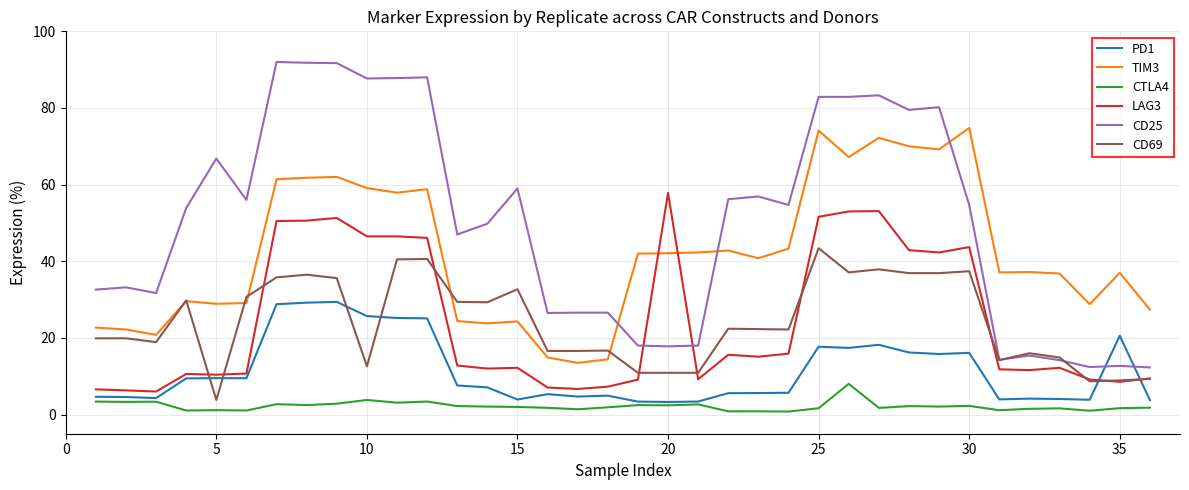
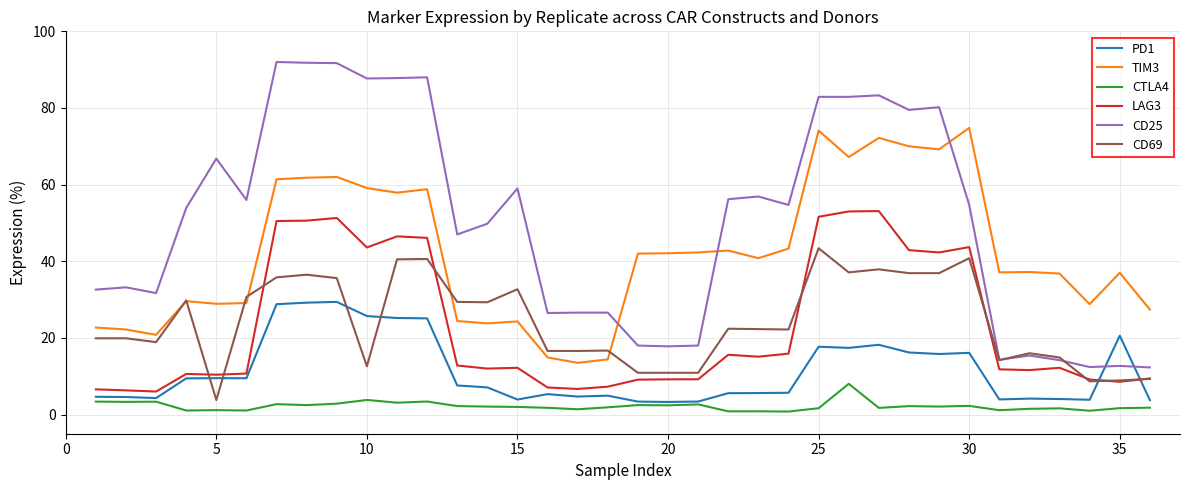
  {
    "PD1": {
      "5": 10,
      "10": 26,
      "15": 4,
      "20": 3,
      "25": 18,
      "30": 16,
      "35": 21
    },
    "TIM3": {
      "5": 29,
      "10": 59,
      "15": 24,
      "20": 42,
      "25": 74,
      "30": 75,
      "35": 37
    },
    "CTLA4": {
      "5": 1,
      "10": 4,
      "15": 2,
      "20": 2,
      "25": 2,
      "30": 2,
      "35": 2
    },
    "LAG3": {
      "5": 10,
-     "10": 47,
+     "10": 44,
      "15": 12,
-     "20": 58,
+     "20": 9,
      "25": 52,
      "30": 44
    },
    "CD25": {
      "5": 67,
      "10": 88,
      "15": 59,
      "20": 18,
      "25": 83,
      "30": 55,
      "35": 13
    },
    "CD69": {
      "5": 4,
      "10": 13,
      "15": 33,
      "20": 11,
      "25": 43,
-     "30": 37
+     "30": 41
    }
  }
